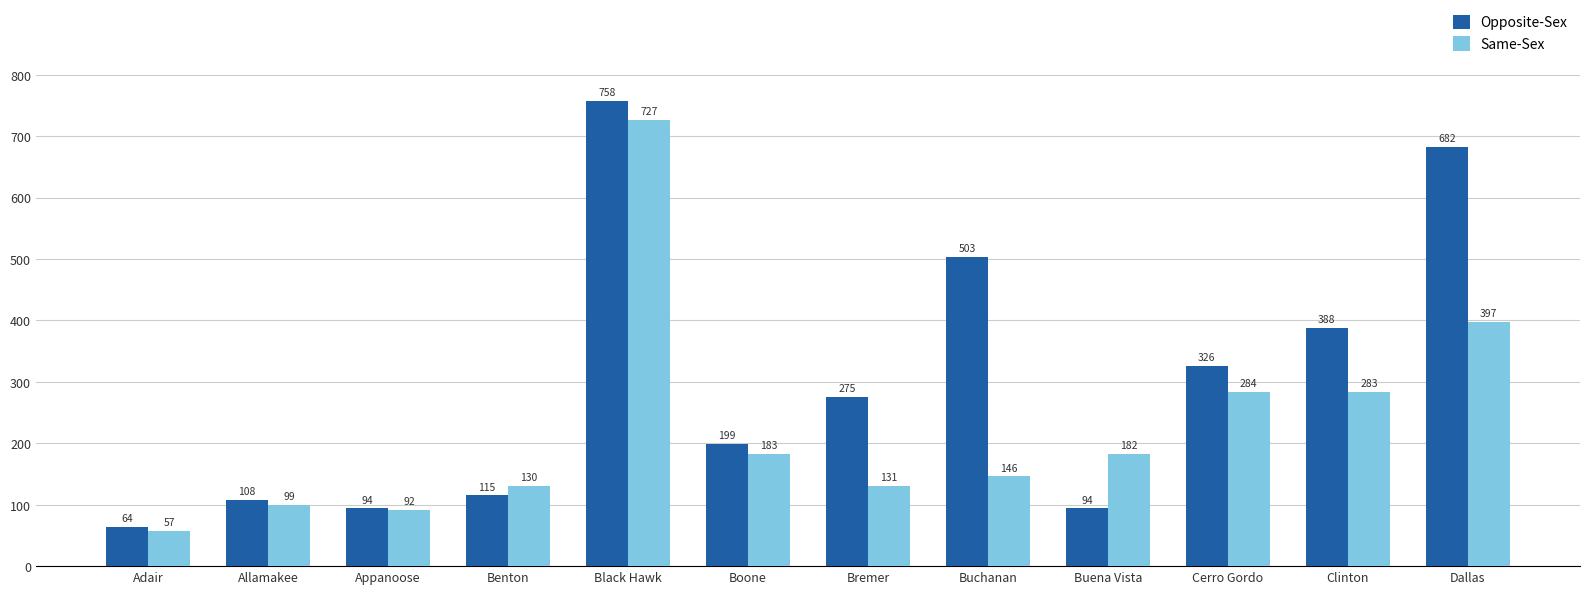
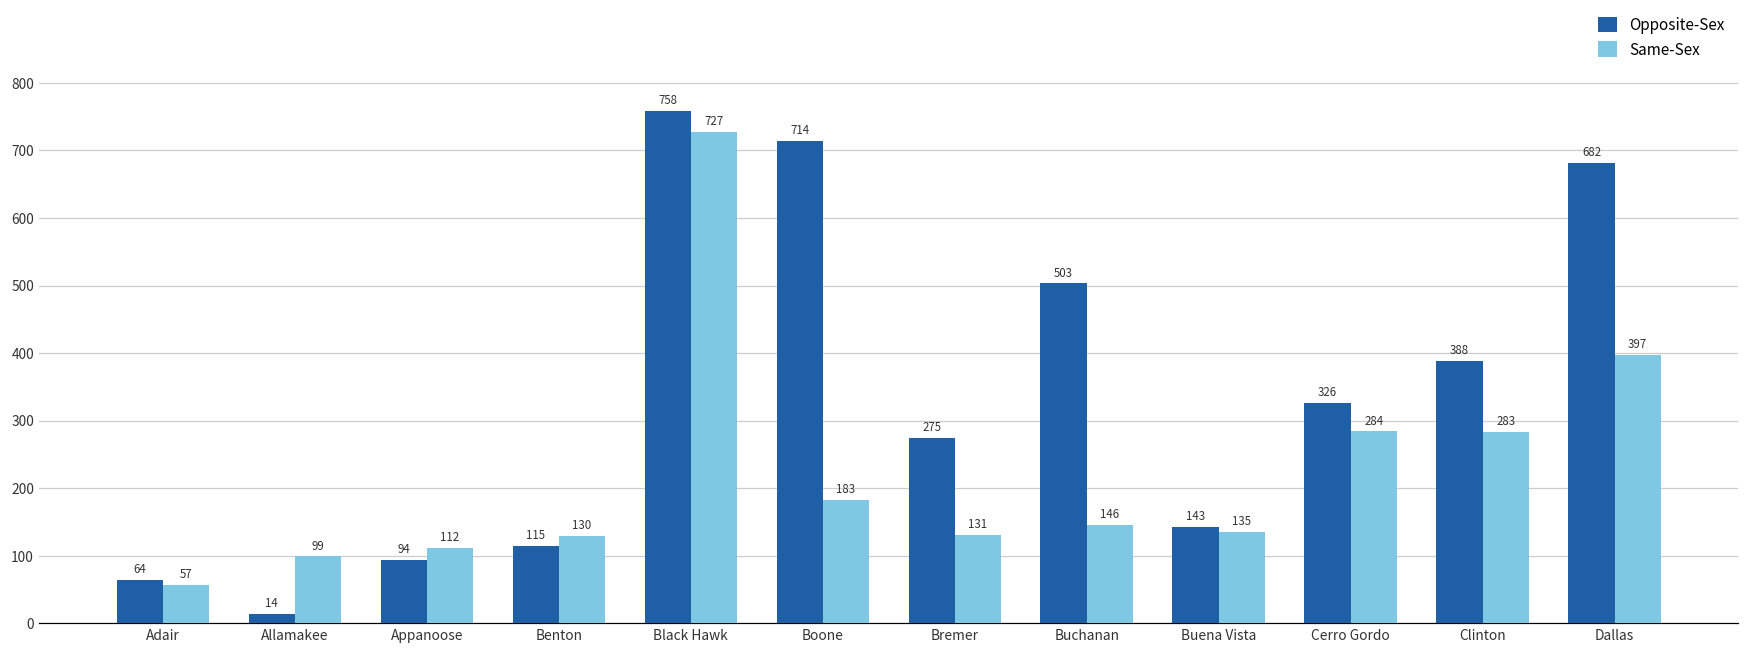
  {
    "Opposite-Sex": {
      "Adair": 64,
-     "Allamakee": 108,
+     "Allamakee": 14,
      "Appanoose": 94,
      "Benton": 115,
      "Black Hawk": 758,
-     "Boone": 199,
+     "Boone": 714,
      "Bremer": 275,
      "Buchanan": 503,
-     "Buena Vista": 94,
+     "Buena Vista": 143,
      "Cerro Gordo": 326,
      "Clinton": 388,
      "Dallas": 682
    },
    "Same-Sex": {
      "Adair": 57,
      "Allamakee": 99,
-     "Appanoose": 92,
+     "Appanoose": 112,
      "Benton": 130,
      "Black Hawk": 727,
      "Boone": 183,
      "Bremer": 131,
      "Buchanan": 146,
-     "Buena Vista": 182,
+     "Buena Vista": 135,
      "Cerro Gordo": 284,
      "Clinton": 283,
      "Dallas": 397
    }
  }
